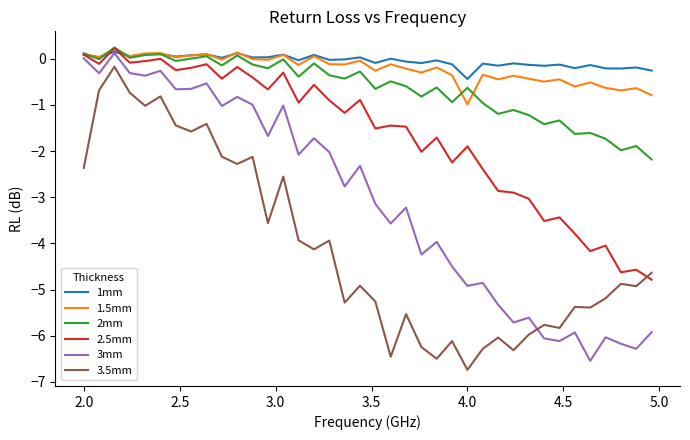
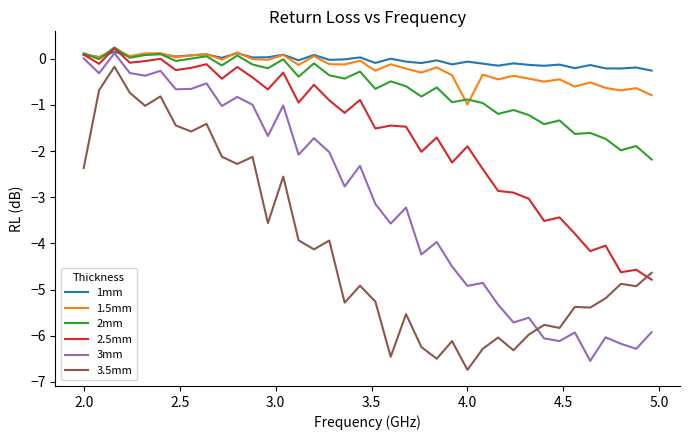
  {
    "1mm": {
-     "4.0": -0.4
+     "4.0": -0.1
    },
    "1.5mm": {
      "4.0": -1.0
    },
    "2mm": {
-     "4.0": -0.6
+     "4.0": -0.9
    },
    "2.5mm": {
      "4.0": -1.9
    },
    "3mm": {
      "2.0": 0.0,
      "4.0": -4.9
    },
    "3.5mm": {
      "2.0": -2.4,
      "4.0": -6.7
    }
  }
